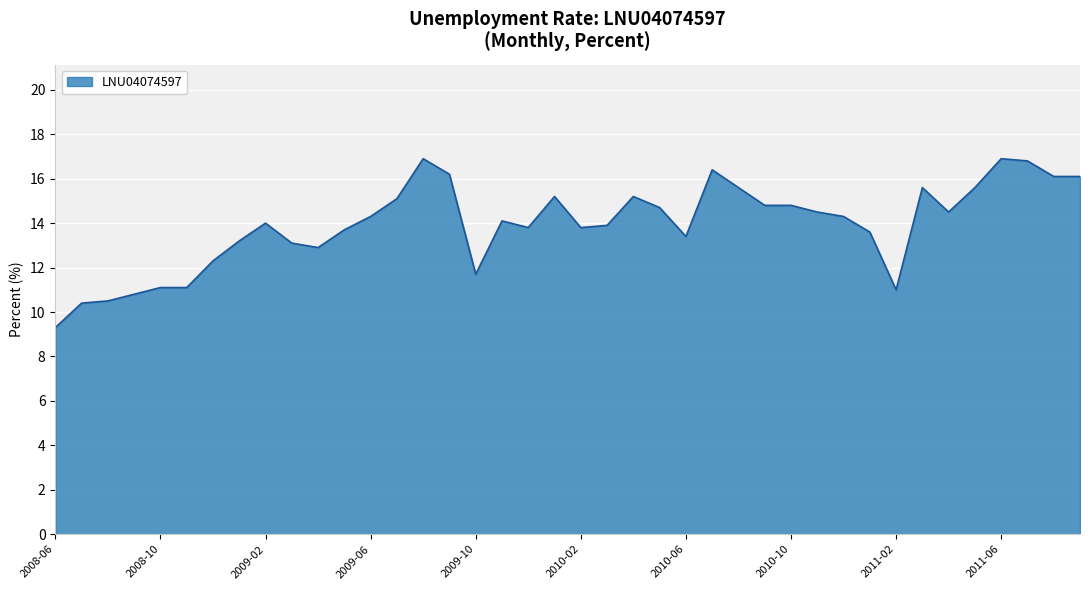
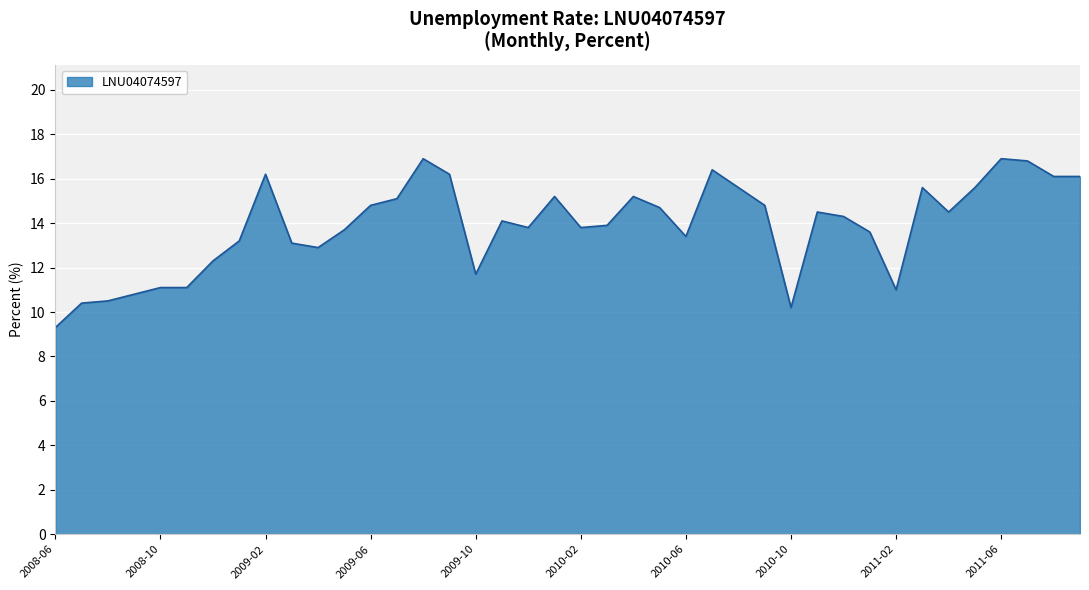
  {
    "2008-06": 9.3,
    "2008-10": 11.1,
-   "2009-02": 14.0,
-   "2009-06": 14.3,
+   "2009-02": 16.2,
+   "2009-06": 14.8,
    "2009-10": 11.7,
    "2010-02": 13.8,
    "2010-06": 13.4,
-   "2010-10": 14.8,
+   "2010-10": 10.2,
    "2011-02": 11.0,
    "2011-06": 16.9
  }
